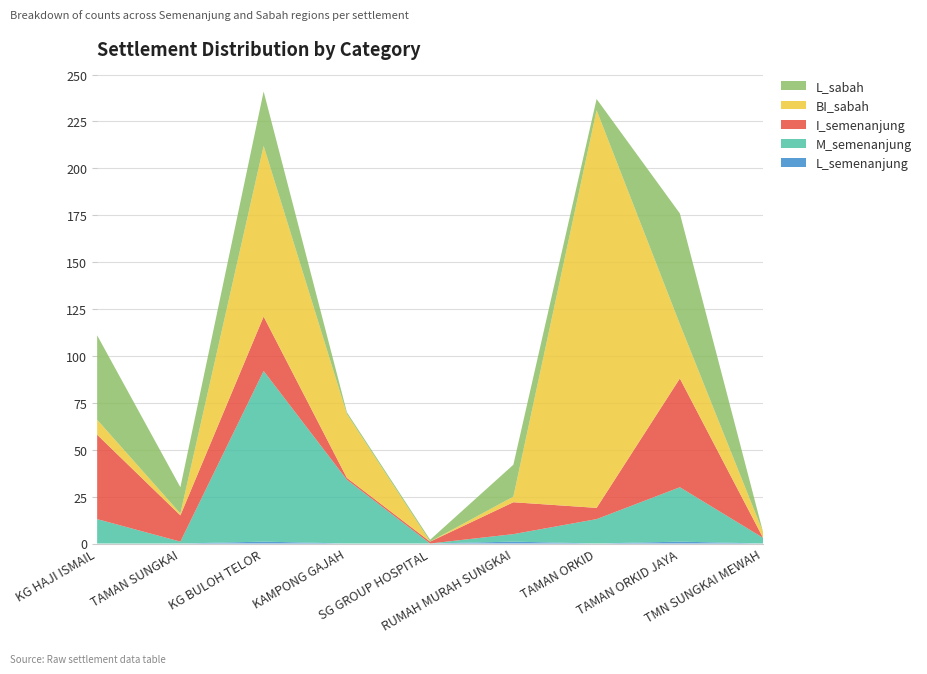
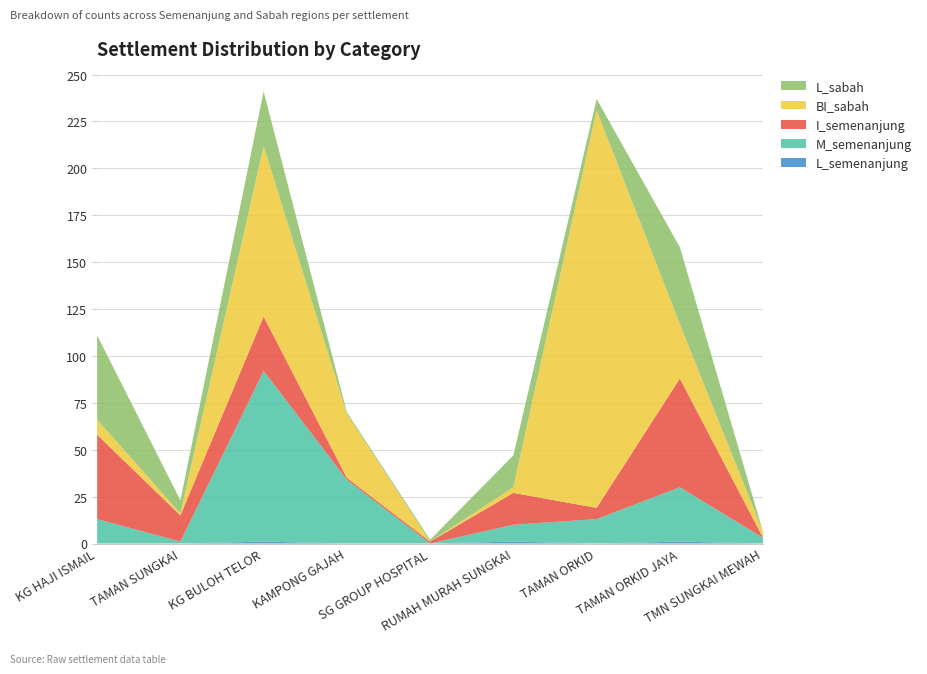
  {
    "L_semenanjung": {
      "KG HAJI ISMAIL": 0,
      "KAMPONG GAJAH": 0,
      "TAMAN ORKID": 0,
      "TMN SUNGKAI MEWAH": 0
    },
    "M_semenanjung": {
      "KG HAJI ISMAIL": 13,
      "KG BULOH TELOR": 91,
-     "RUMAH MURAH SUNGKAI": 4,
+     "RUMAH MURAH SUNGKAI": 9,
      "TAMAN ORKID": 13,
      "TAMAN ORKID JAYA": 29
    },
    "I_semenanjung": {
      "KG HAJI ISMAIL": 45,
      "KG BULOH TELOR": 29,
      "RUMAH MURAH SUNGKAI": 17,
      "TAMAN ORKID": 6,
      "TAMAN ORKID JAYA": 58
    },
    "BI_sabah": {
      "KG HAJI ISMAIL": 8,
      "KG BULOH TELOR": 91,
      "RUMAH MURAH SUNGKAI": 3,
      "TAMAN ORKID": 212,
      "TAMAN ORKID JAYA": 29
    },
    "L_sabah": {
      "KG HAJI ISMAIL": 45,
-     "TAMAN SUNGKAI": 14,
+     "TAMAN SUNGKAI": 7,
      "KG BULOH TELOR": 29,
      "RUMAH MURAH SUNGKAI": 17,
      "TAMAN ORKID": 6,
-     "TAMAN ORKID JAYA": 59
+     "TAMAN ORKID JAYA": 41
    }
  }
